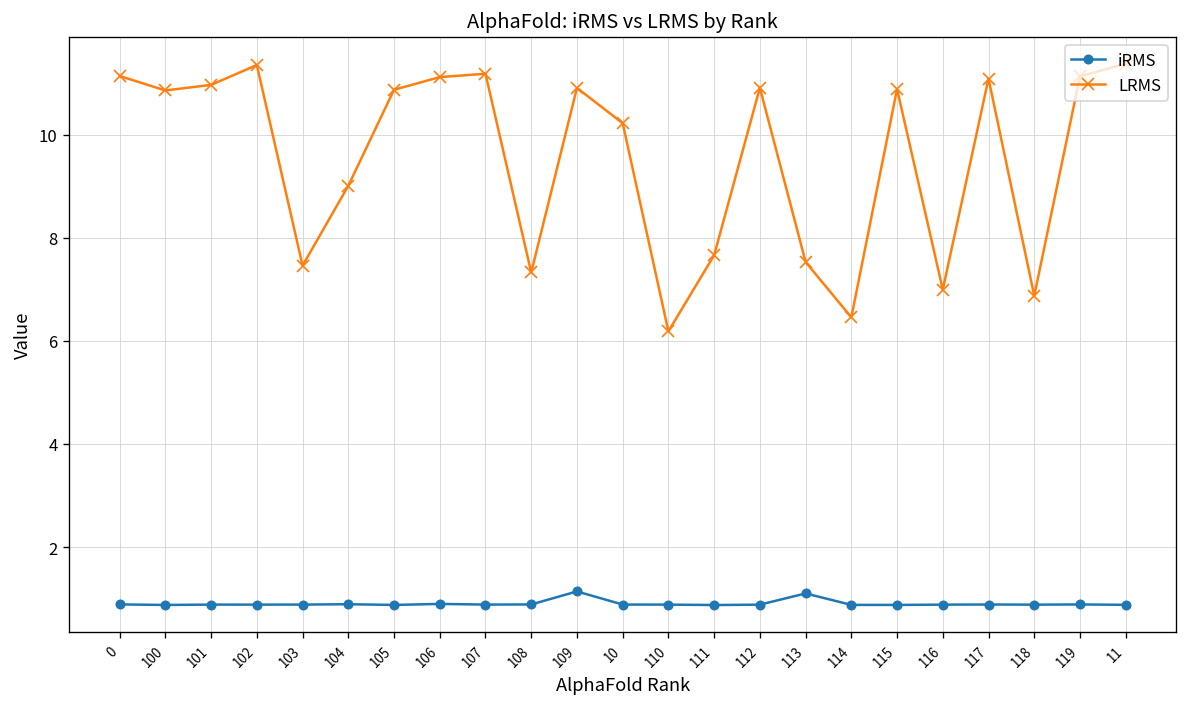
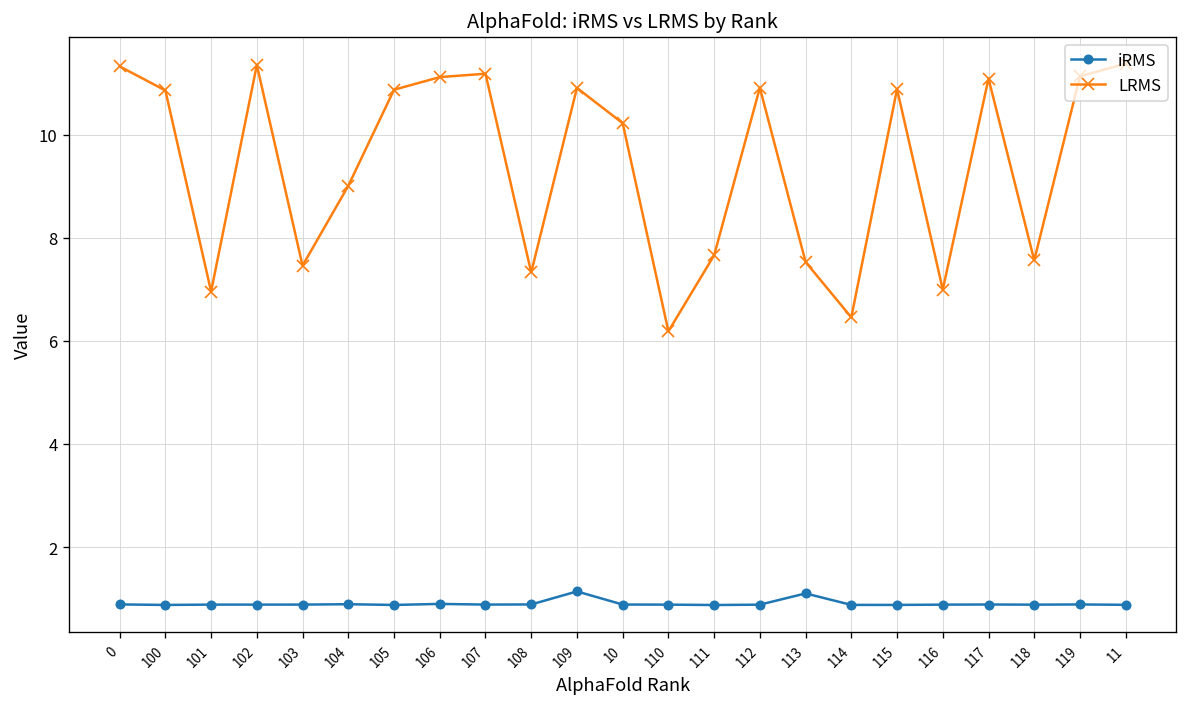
  {
    "iRMS": {
      "0": 0.9,
      "100": 0.9,
      "101": 0.9,
      "102": 0.9,
      "103": 0.9,
      "104": 0.9,
      "105": 0.9,
      "106": 0.9,
      "107": 0.9,
      "108": 0.9,
      "109": 1.1,
      "10": 0.9,
      "110": 0.9,
      "111": 0.9,
      "112": 0.9,
      "113": 1.1,
      "114": 0.9,
      "115": 0.9,
      "116": 0.9,
      "117": 0.9,
      "118": 0.9,
      "119": 0.9,
      "11": 0.9
    },
    "LRMS": {
-     "0": 11.1,
+     "0": 11.3,
      "100": 10.9,
-     "101": 11.0,
+     "101": 7.0,
      "102": 11.4,
      "103": 7.5,
      "104": 9.0,
      "105": 10.9,
      "106": 11.1,
      "107": 11.2,
      "108": 7.3,
      "109": 10.9,
      "10": 10.2,
      "110": 6.2,
      "111": 7.7,
      "112": 10.9,
      "113": 7.5,
      "114": 6.5,
      "115": 10.9,
      "116": 7.0,
      "117": 11.1,
-     "118": 6.9
+     "118": 7.6
    }
  }
